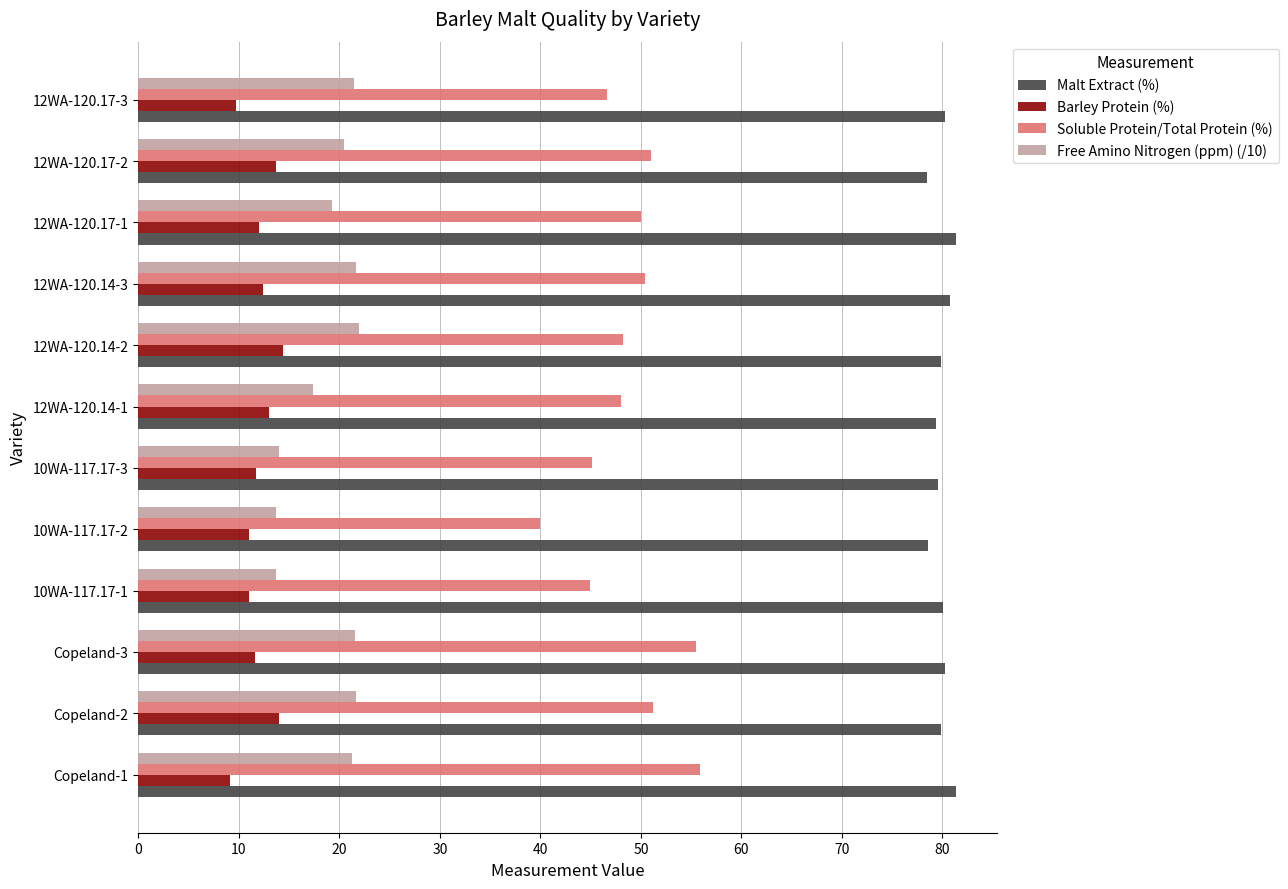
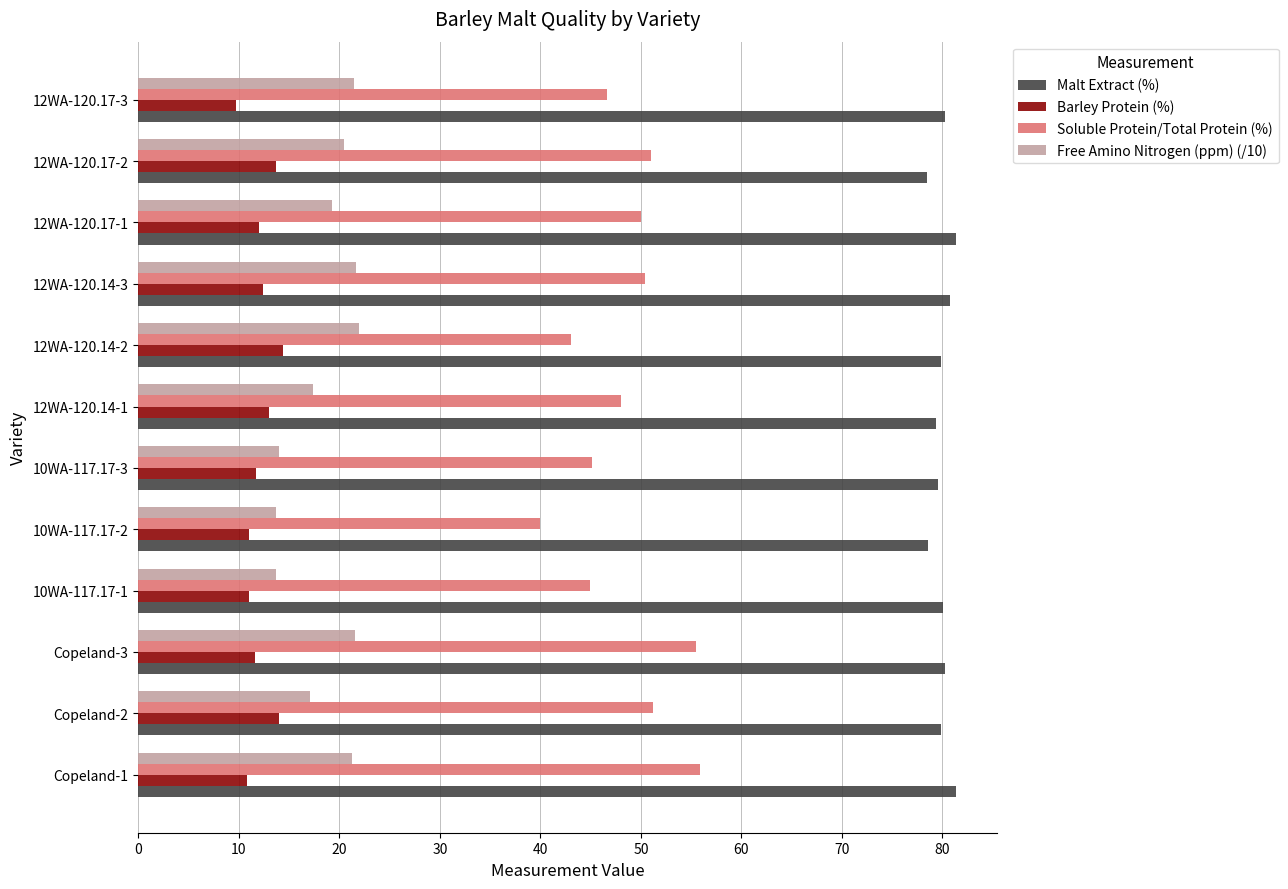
  {
    "Malt Extract (%)": {
      "12WA-120.17-3": 80.2,
      "12WA-120.17-2": 78.5,
      "12WA-120.17-1": 81.3,
      "12WA-120.14-3": 80.8,
      "12WA-120.14-2": 79.9,
      "12WA-120.14-1": 79.4,
      "10WA-117.17-3": 79.5,
      "10WA-117.17-2": 78.6,
      "10WA-117.17-1": 80.1,
      "Copeland-3": 80.3,
      "Copeland-2": 79.8,
      "Copeland-1": 81.4
    },
    "Barley Protein (%)": {
      "12WA-120.17-3": 9.7,
      "12WA-120.17-2": 13.7,
      "12WA-120.17-1": 12.0,
      "12WA-120.14-3": 12.4,
      "12WA-120.14-2": 14.4,
      "12WA-120.14-1": 13.0,
      "10WA-117.17-3": 11.7,
      "10WA-117.17-2": 11.0,
      "10WA-117.17-1": 11.0,
      "Copeland-3": 11.6,
      "Copeland-2": 14.0,
-     "Copeland-1": 9.2
+     "Copeland-1": 10.8
    },
    "Soluble Protein/Total Protein (%)": {
      "12WA-120.17-3": 46.6,
      "12WA-120.17-2": 51.0,
      "12WA-120.17-1": 50.0,
      "12WA-120.14-3": 50.4,
-     "12WA-120.14-2": 48.2,
+     "12WA-120.14-2": 43.1,
      "12WA-120.14-1": 48.1,
      "10WA-117.17-3": 45.2,
      "10WA-117.17-2": 39.9,
      "10WA-117.17-1": 45.0,
      "Copeland-3": 55.5,
      "Copeland-2": 51.2,
      "Copeland-1": 55.9
    },
    "Free Amino Nitrogen (ppm) (/10)": {
      "12WA-120.17-3": 21.5,
      "12WA-120.17-2": 20.5,
      "12WA-120.17-1": 19.2,
      "12WA-120.14-3": 21.7,
      "12WA-120.14-2": 22.0,
      "12WA-120.14-1": 17.4,
      "10WA-117.17-3": 14.0,
      "10WA-117.17-2": 13.7,
      "10WA-117.17-1": 13.7,
      "Copeland-3": 21.5,
-     "Copeland-2": 21.7,
+     "Copeland-2": 17.1,
      "Copeland-1": 21.3
    }
  }
